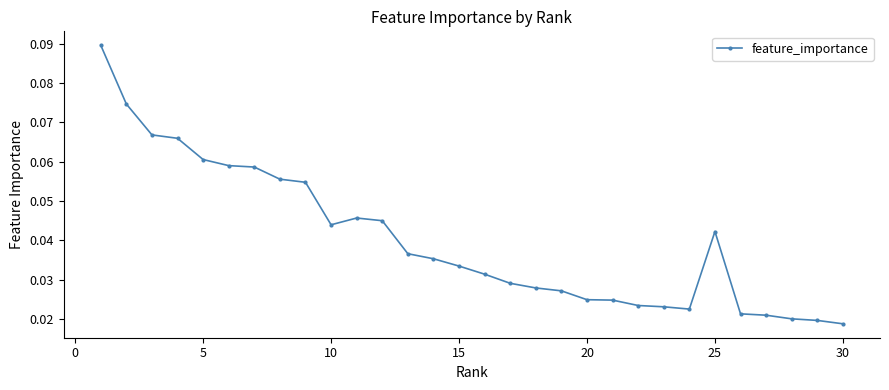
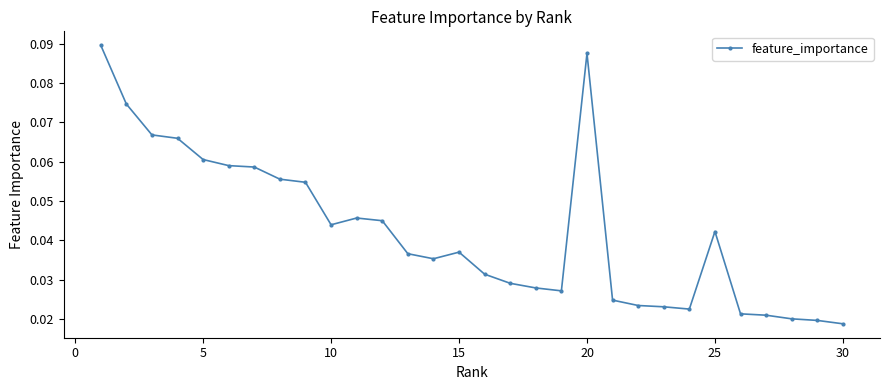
  {
    "5": 0.061,
    "10": 0.044,
-   "15": 0.033,
-   "20": 0.025,
+   "15": 0.037,
+   "20": 0.088,
    "25": 0.042,
    "30": 0.019
  }
